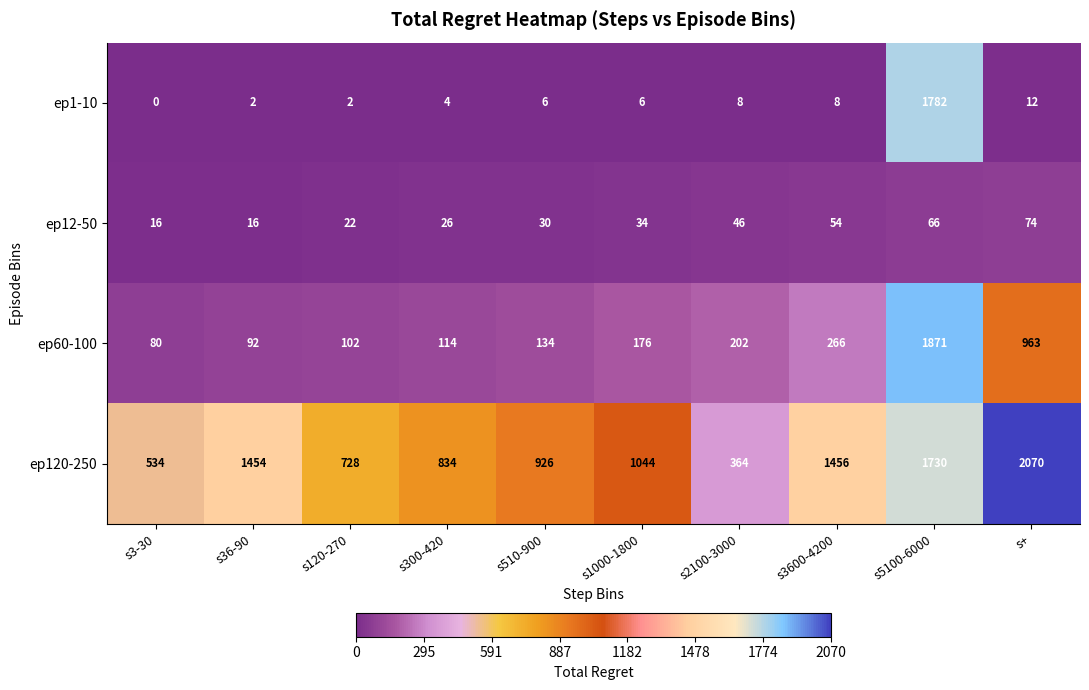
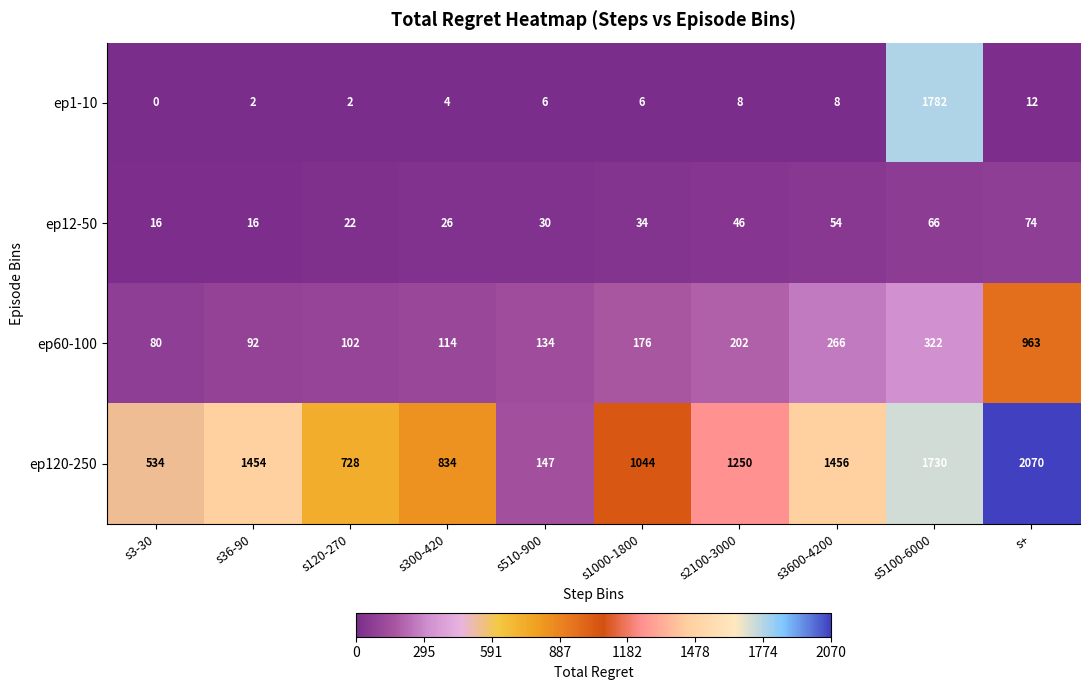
  {
    "ep1-10": {
      "s3-30": 0,
      "s36-90": 2,
      "s120-270": 2,
      "s300-420": 4,
      "s510-900": 6,
      "s1000-1800": 6,
      "s2100-3000": 8,
      "s3600-4200": 8,
      "s5100-6000": 1782,
      "s+": 12
    },
    "ep12-50": {
      "s3-30": 16,
      "s36-90": 16,
      "s120-270": 22,
      "s300-420": 26,
      "s510-900": 30,
      "s1000-1800": 34,
      "s2100-3000": 46,
      "s3600-4200": 54,
      "s5100-6000": 66,
      "s+": 74
    },
    "ep60-100": {
      "s3-30": 80,
      "s36-90": 92,
      "s120-270": 102,
      "s300-420": 114,
      "s510-900": 134,
      "s1000-1800": 176,
      "s2100-3000": 202,
      "s3600-4200": 266,
-     "s5100-6000": 1871,
+     "s5100-6000": 322,
      "s+": 963
    },
    "ep120-250": {
      "s3-30": 534,
      "s36-90": 1454,
      "s120-270": 728,
      "s300-420": 834,
-     "s510-900": 926,
+     "s510-900": 147,
      "s1000-1800": 1044,
-     "s2100-3000": 364,
+     "s2100-3000": 1250,
      "s3600-4200": 1456,
      "s+": 2070
    }
  }
